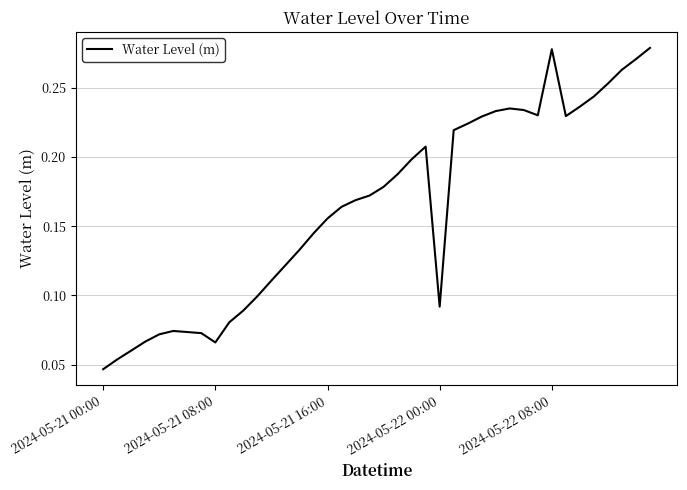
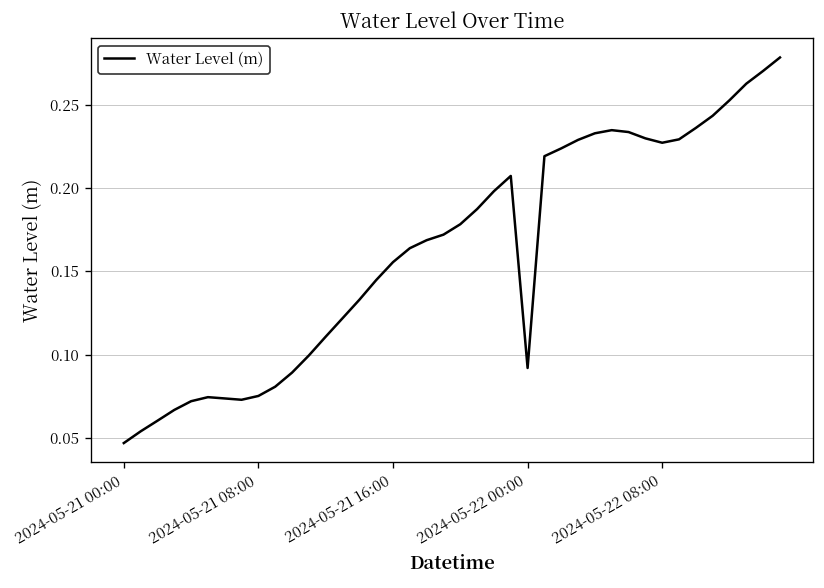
  {
    "2024-05-21 00:00": 0.047,
-   "2024-05-21 08:00": 0.066,
+   "2024-05-21 08:00": 0.075,
    "2024-05-21 16:00": 0.156,
    "2024-05-22 00:00": 0.092,
-   "2024-05-22 08:00": 0.278
+   "2024-05-22 08:00": 0.227
  }
